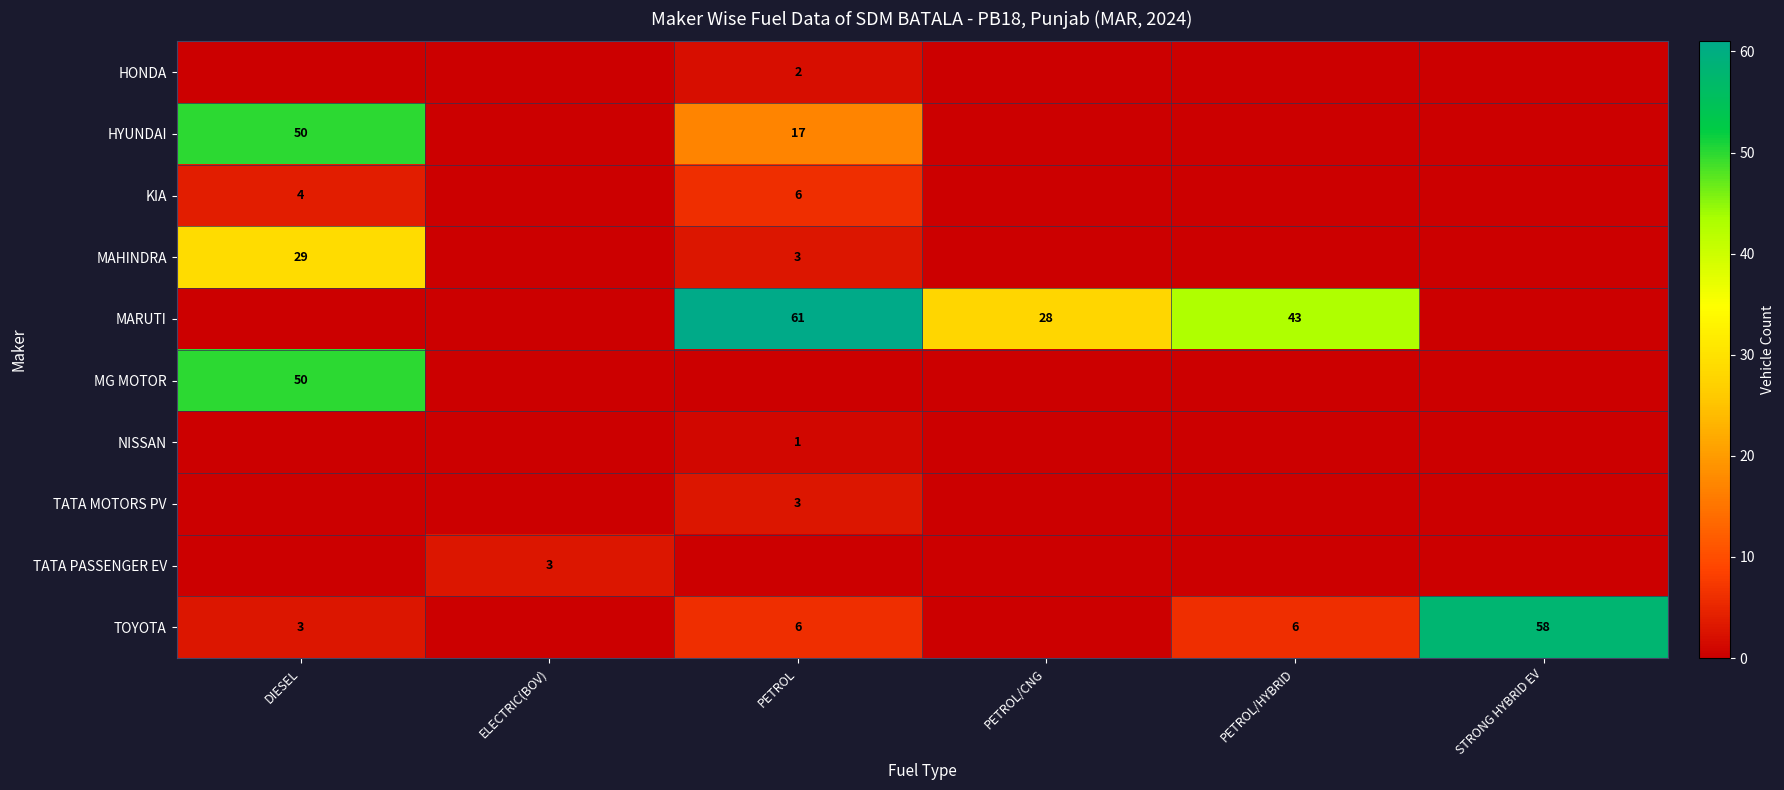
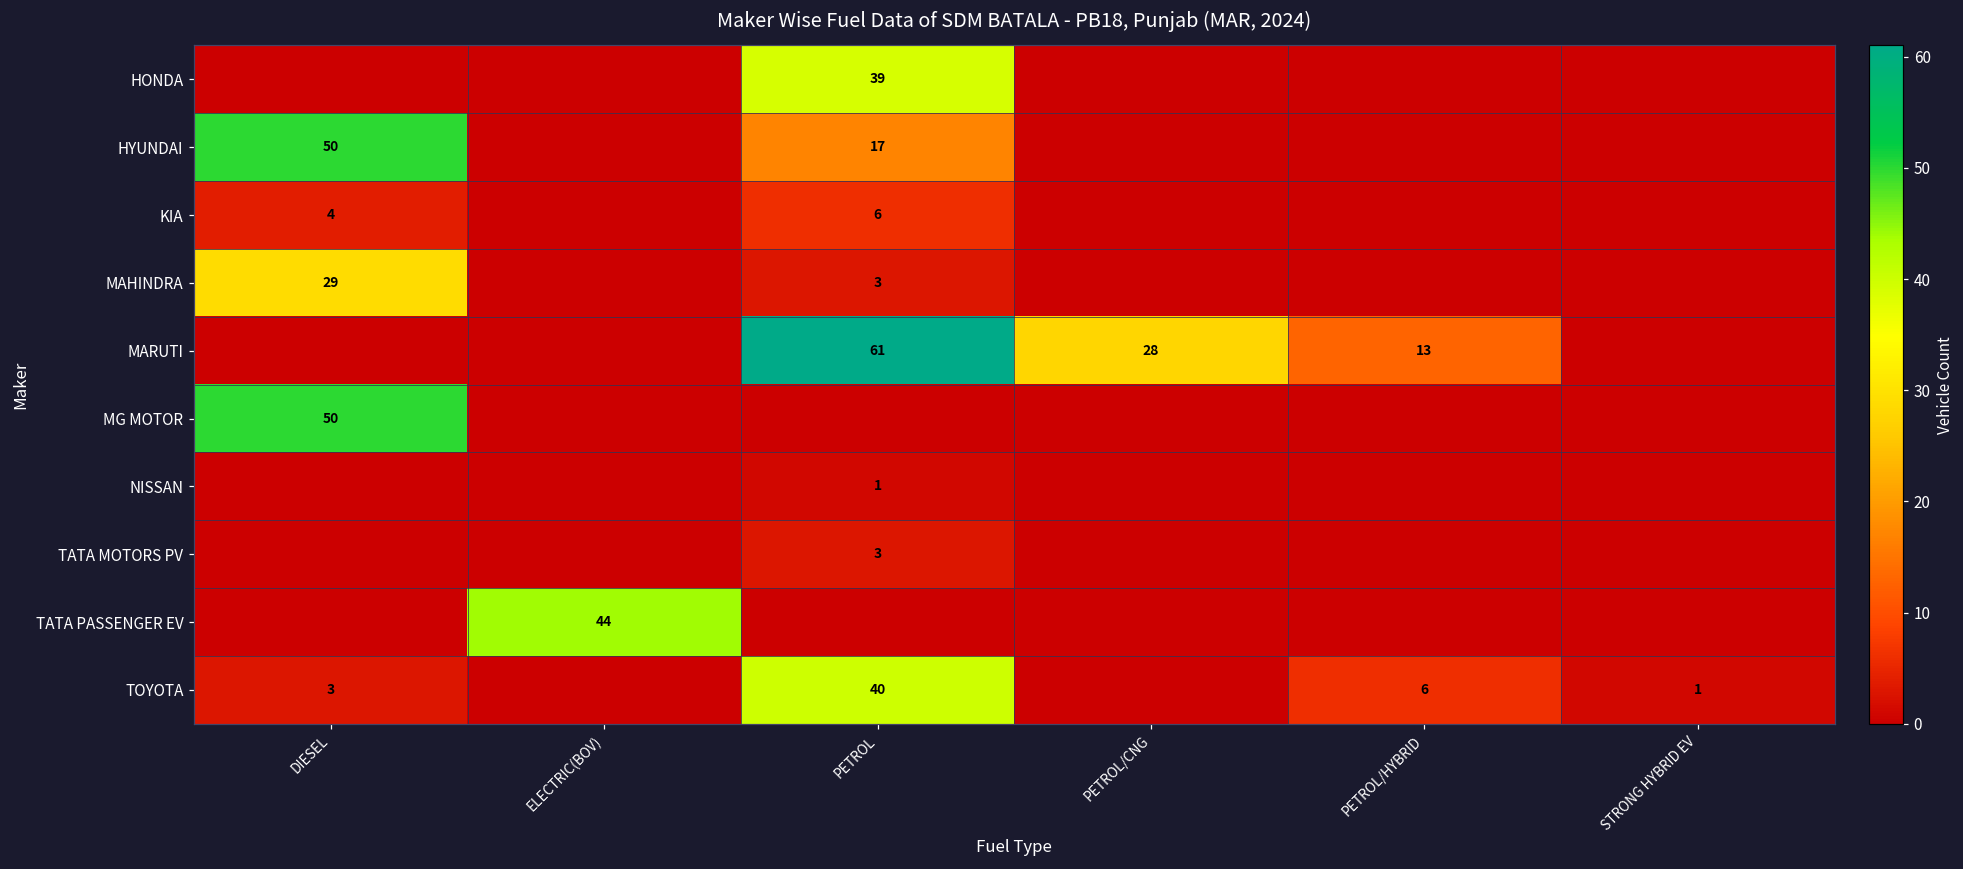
  {
    "HONDA": {
-     "PETROL": 2
+     "PETROL": 39
    },
    "HYUNDAI": {
      "DIESEL": 50,
      "PETROL": 17
    },
    "KIA": {
      "DIESEL": 4,
      "PETROL": 6
    },
    "MAHINDRA": {
      "DIESEL": 29,
      "PETROL": 3
    },
    "MARUTI": {
      "PETROL": 61,
      "PETROL/CNG": 28,
-     "PETROL/HYBRID": 43
+     "PETROL/HYBRID": 13
    },
    "MG MOTOR": {
      "DIESEL": 50
    },
    "NISSAN": {
      "PETROL": 1
    },
    "TATA MOTORS PV": {
      "PETROL": 3
    },
    "TATA PASSENGER EV": {
-     "ELECTRIC(BOV)": 3
+     "ELECTRIC(BOV)": 44
    },
    "TOYOTA": {
      "DIESEL": 3,
-     "PETROL": 6,
+     "PETROL": 40,
      "PETROL/HYBRID": 6,
-     "STRONG HYBRID EV": 58
+     "STRONG HYBRID EV": 1
    }
  }
